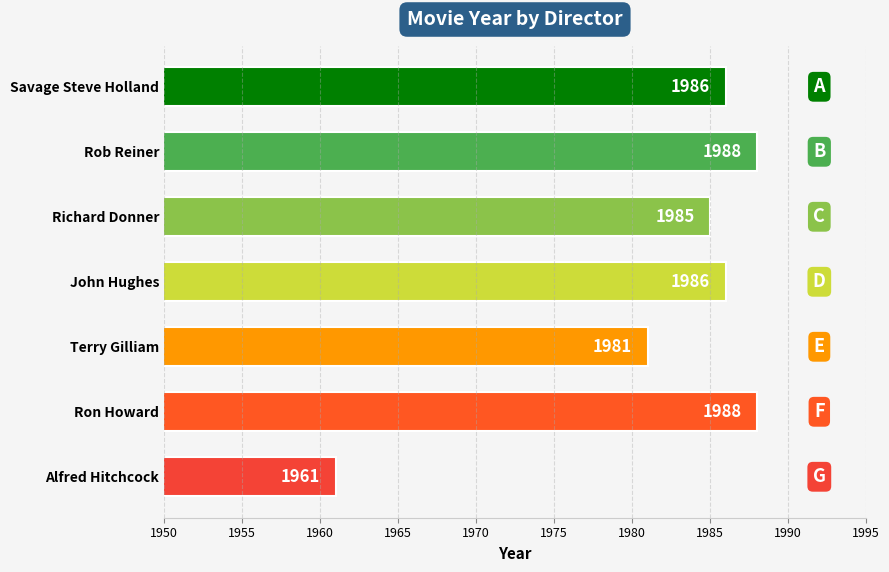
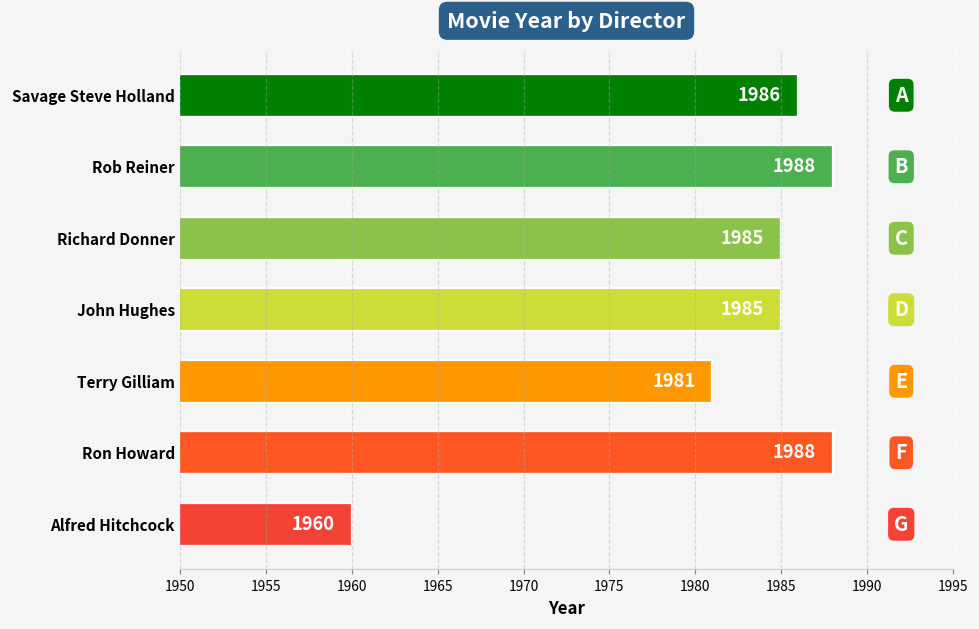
  {
    "Savage Steve Holland": 1986,
    "Rob Reiner": 1988,
    "Richard Donner": 1985,
-   "John Hughes": 1986,
+   "John Hughes": 1985,
    "Terry Gilliam": 1981,
    "Ron Howard": 1988,
-   "Alfred Hitchcock": 1961
+   "Alfred Hitchcock": 1960
  }
